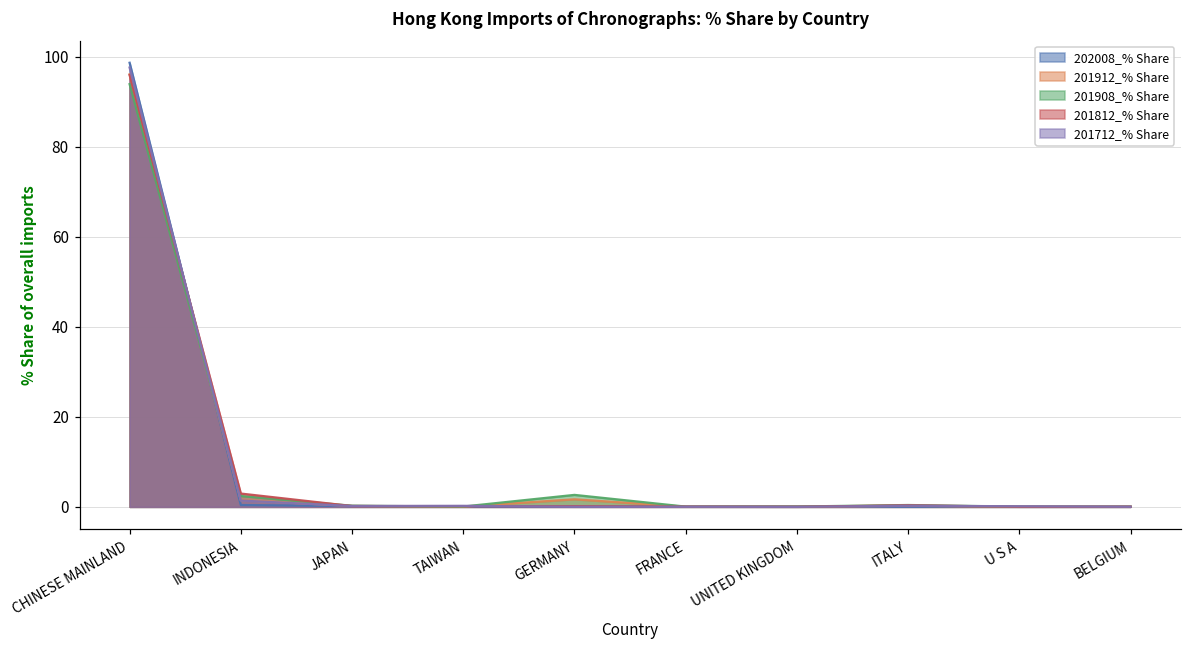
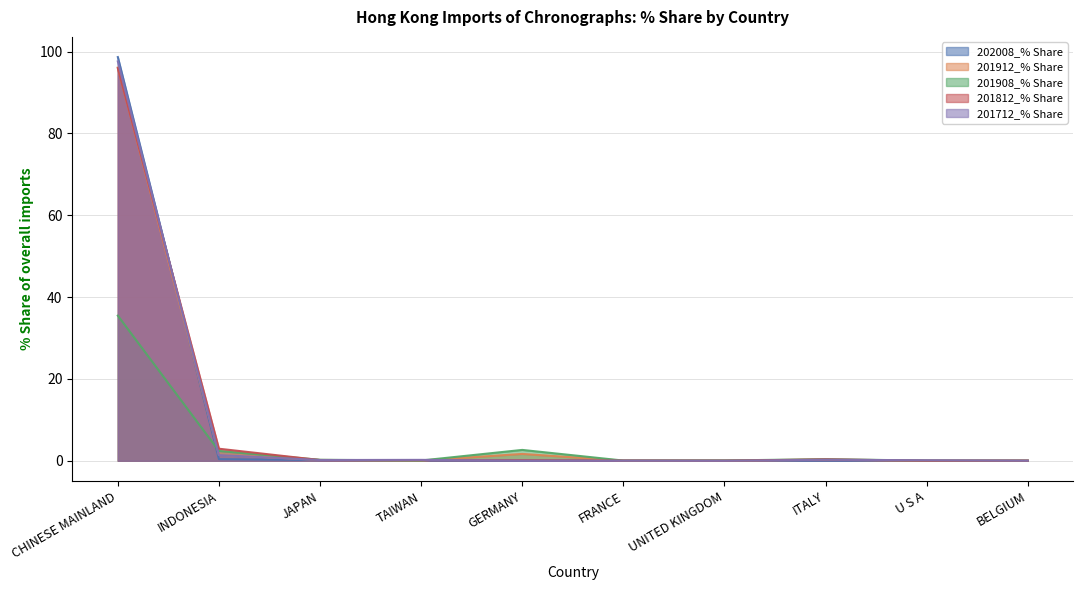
  {
    "201908_% Share": {
-     "CHINESE MAINLAND": 94,
+     "CHINESE MAINLAND": 35,
      "GERMANY": 3
    }
  }
